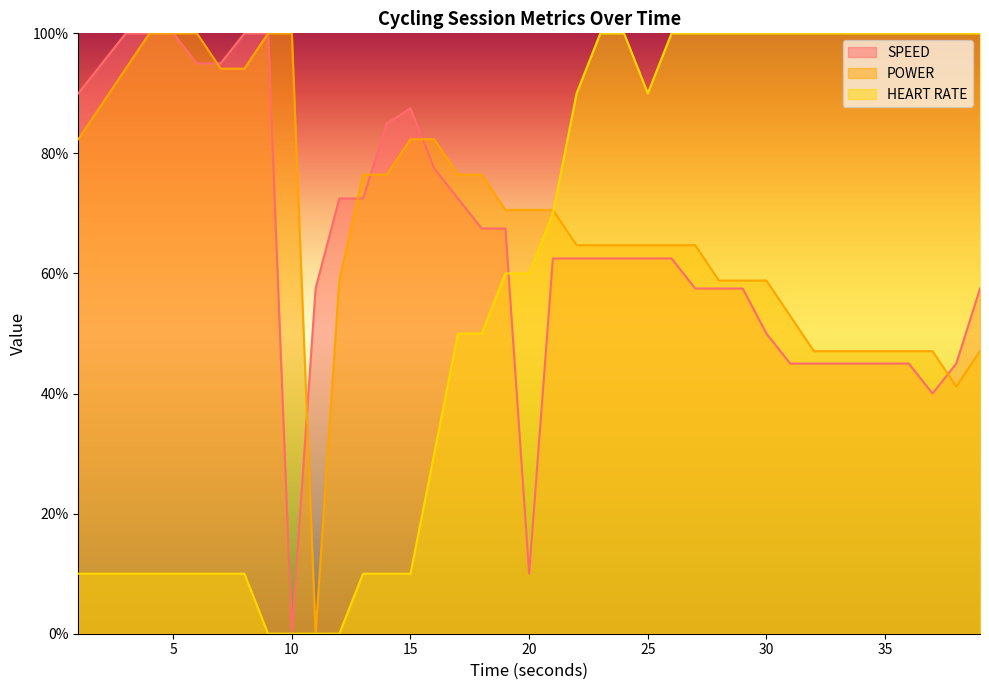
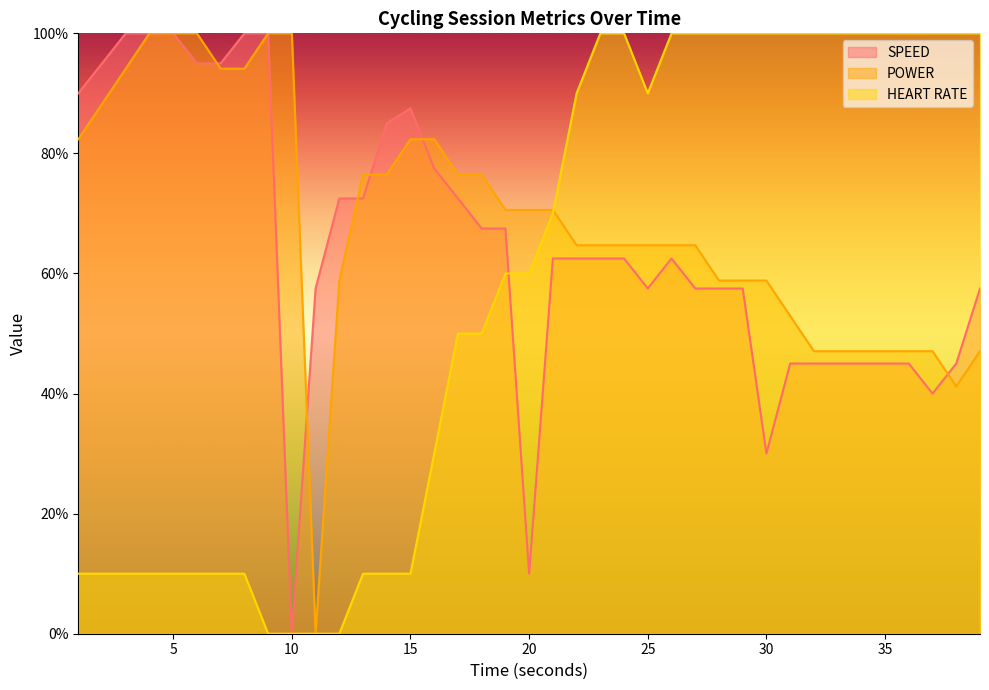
  {
    "SPEED": {
      "15": "88%",
      "20": "10%",
-     "25": "63%",
-     "30": "50%",
+     "25": "58%",
+     "30": "30%",
      "35": "45%"
    }
  }
